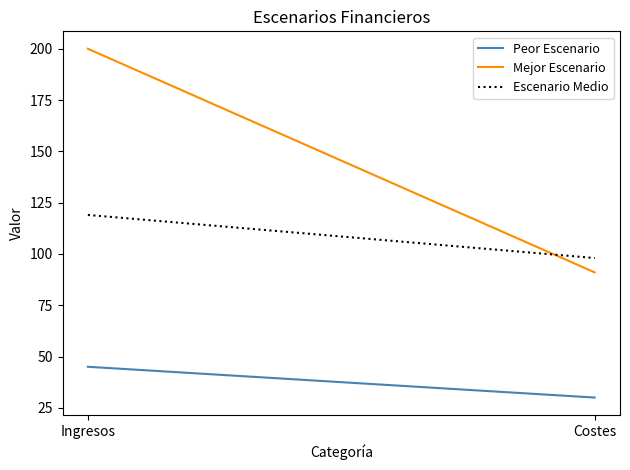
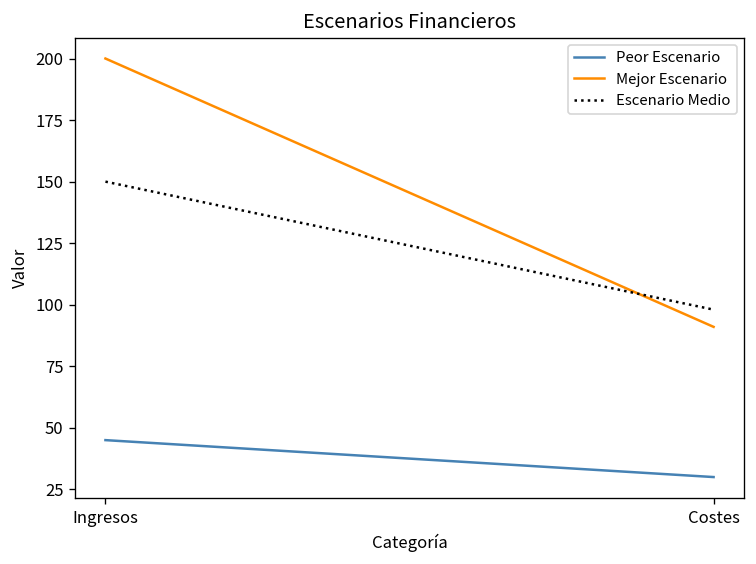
  {
    "Peor Escenario": {
      "Ingresos": 45,
      "Costes": 30
    },
    "Mejor Escenario": {
      "Ingresos": 200,
      "Costes": 91
    },
    "Escenario Medio": {
-     "Ingresos": 119,
+     "Ingresos": 150,
      "Costes": 98
    }
  }
